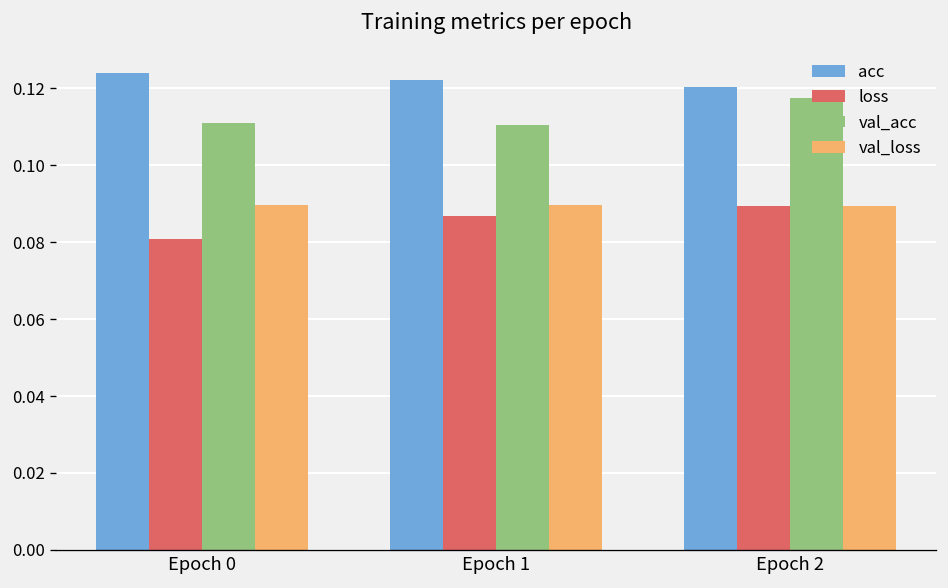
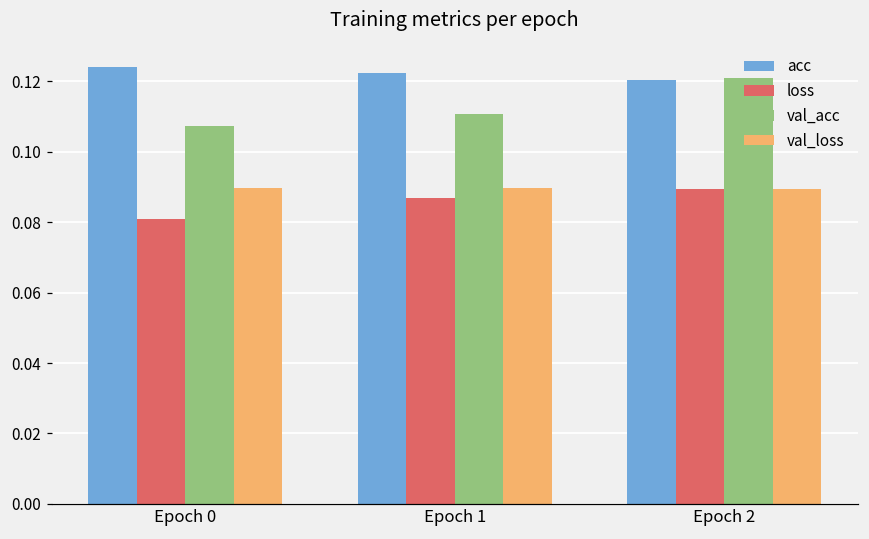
  {
    "acc": {
      "Epoch 0": 0.124,
      "Epoch 1": 0.122,
      "Epoch 2": 0.120
    },
    "loss": {
      "Epoch 0": 0.081,
      "Epoch 1": 0.087,
      "Epoch 2": 0.090
    },
    "val_acc": {
-     "Epoch 0": 0.111,
+     "Epoch 0": 0.107,
      "Epoch 1": 0.111,
-     "Epoch 2": 0.118
+     "Epoch 2": 0.121
    },
    "val_loss": {
      "Epoch 0": 0.090,
      "Epoch 1": 0.090,
      "Epoch 2": 0.089
    }
  }
